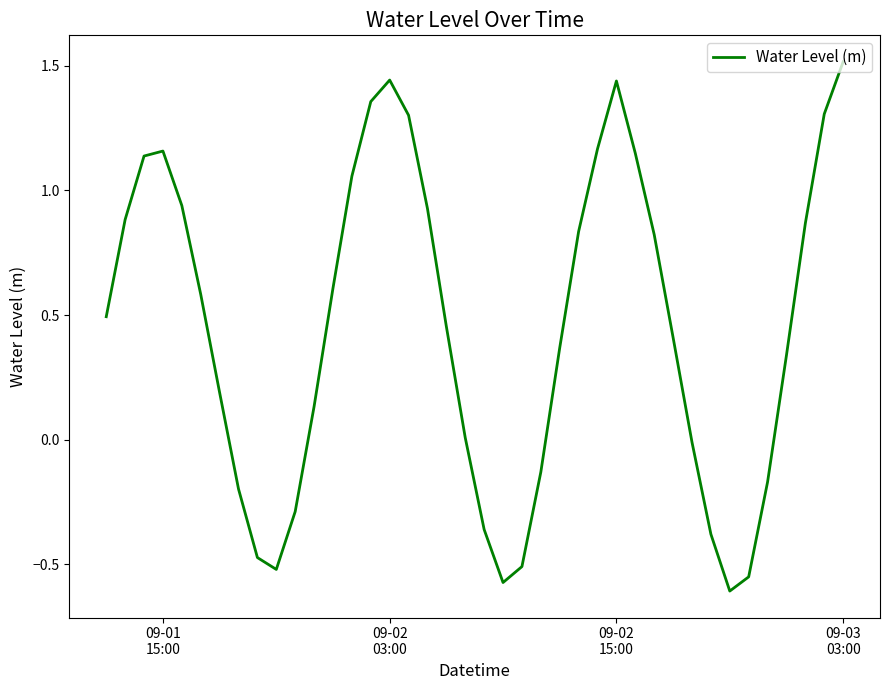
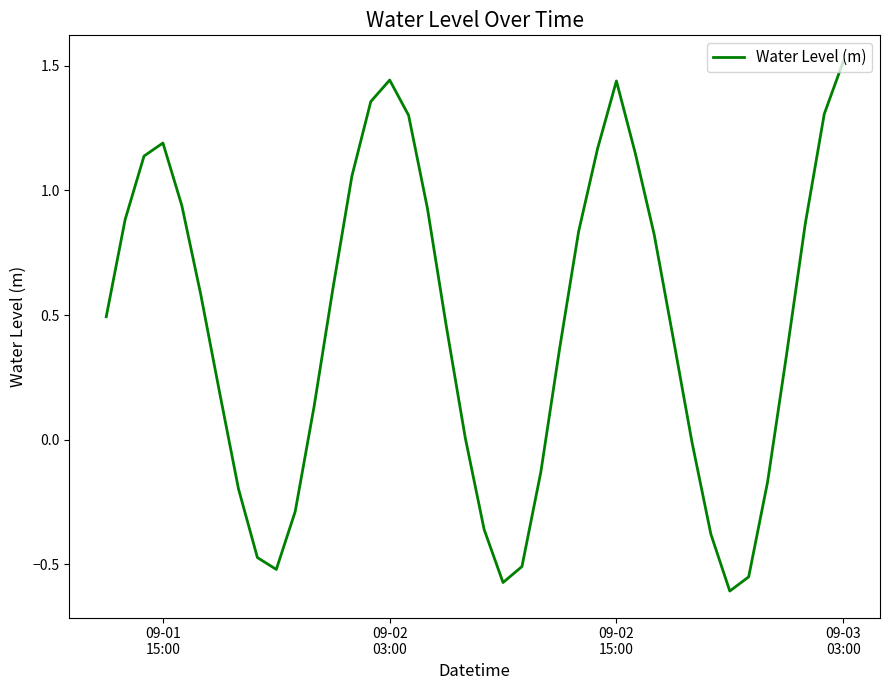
  {
-   "09-01 15:00": 1.16,
+   "09-01 15:00": 1.19,
    "09-02 03:00": 1.44,
    "09-02 15:00": 1.44
  }
